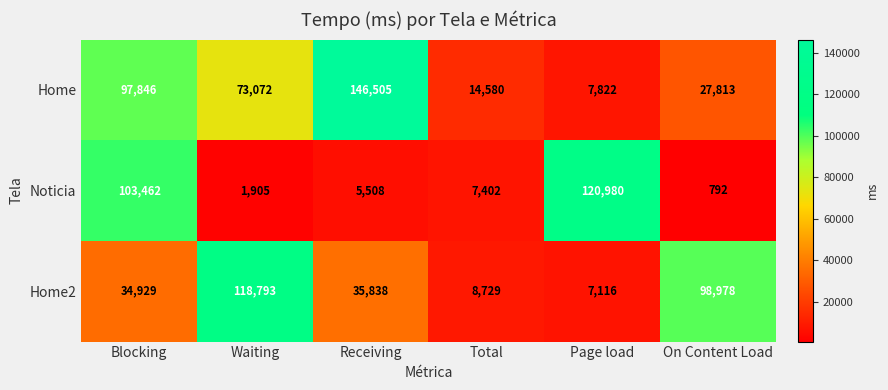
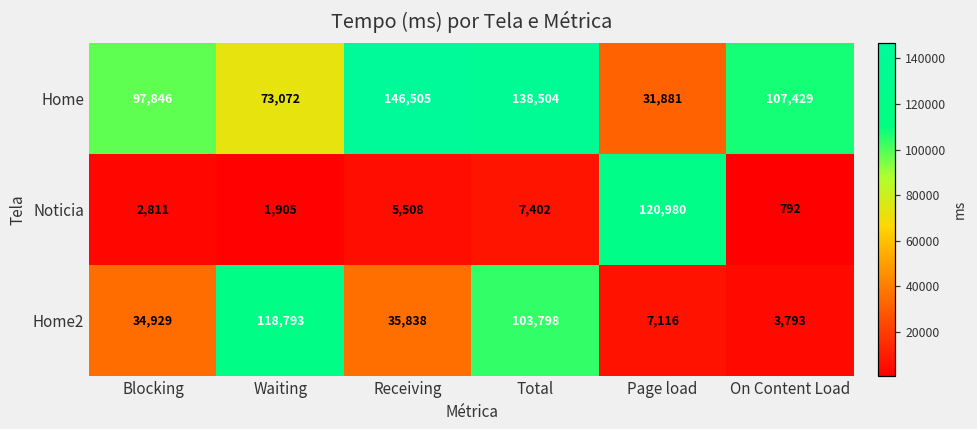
  {
    "Home": {
      "Blocking": "97,846",
      "Waiting": "73,072",
      "Receiving": "146,505",
-     "Total": "14,580",
-     "Page load": "7,822",
-     "On Content Load": "27,813"
+     "Total": "138,504",
+     "Page load": "31,881",
+     "On Content Load": "107,429"
    },
    "Noticia": {
-     "Blocking": "103,462",
+     "Blocking": "2,811",
      "Waiting": "1,905",
      "Receiving": "5,508",
      "Total": "7,402",
      "Page load": "120,980",
      "On Content Load": "792"
    },
    "Home2": {
      "Blocking": "34,929",
      "Waiting": "118,793",
      "Receiving": "35,838",
-     "Total": "8,729",
+     "Total": "103,798",
      "Page load": "7,116",
-     "On Content Load": "98,978"
+     "On Content Load": "3,793"
    }
  }
